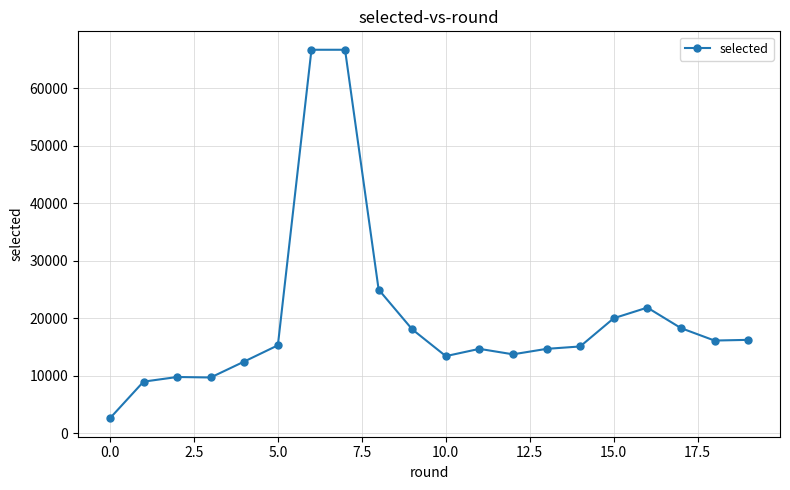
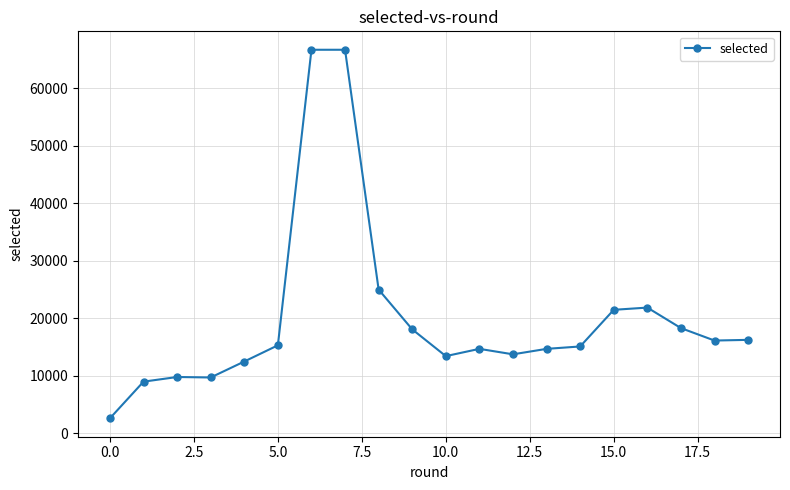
  {
    "0.0": 3000,
    "5.0": 15000,
    "10.0": 13000,
-   "15.0": 20000
+   "15.0": 21000
  }
